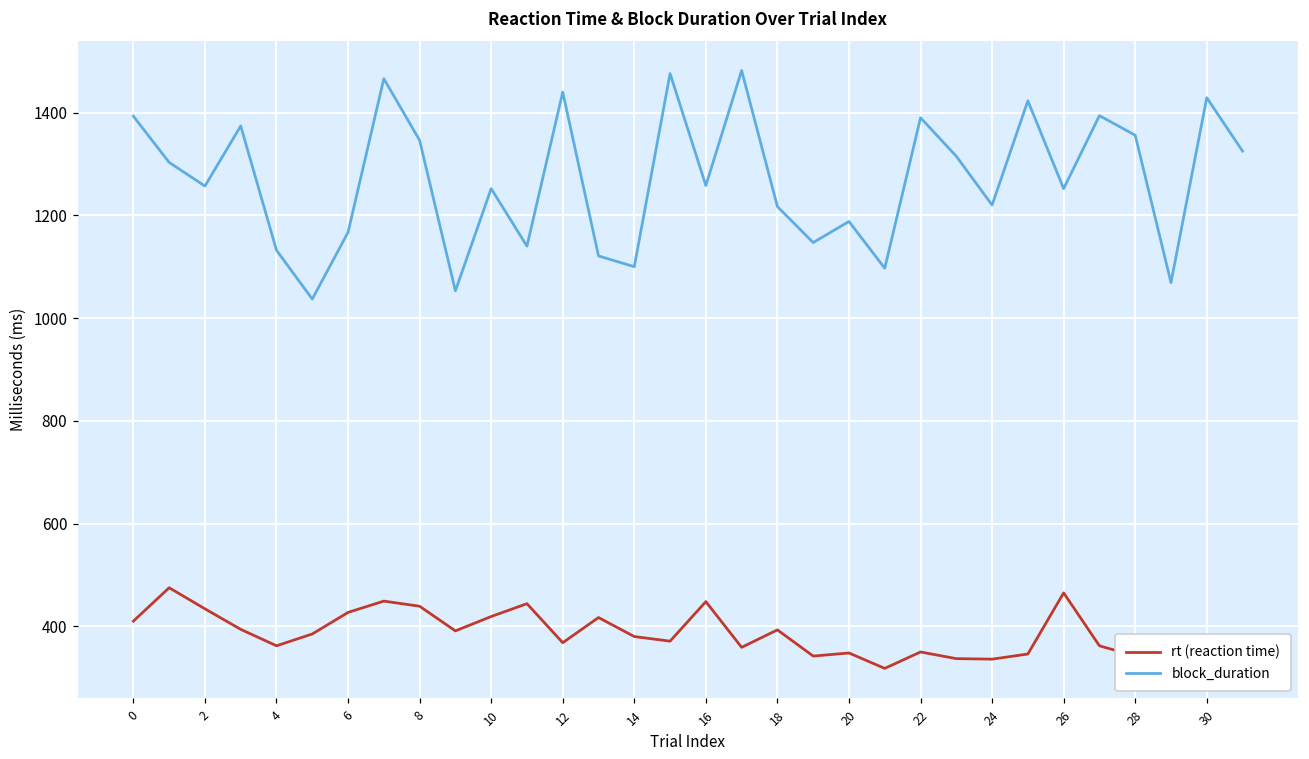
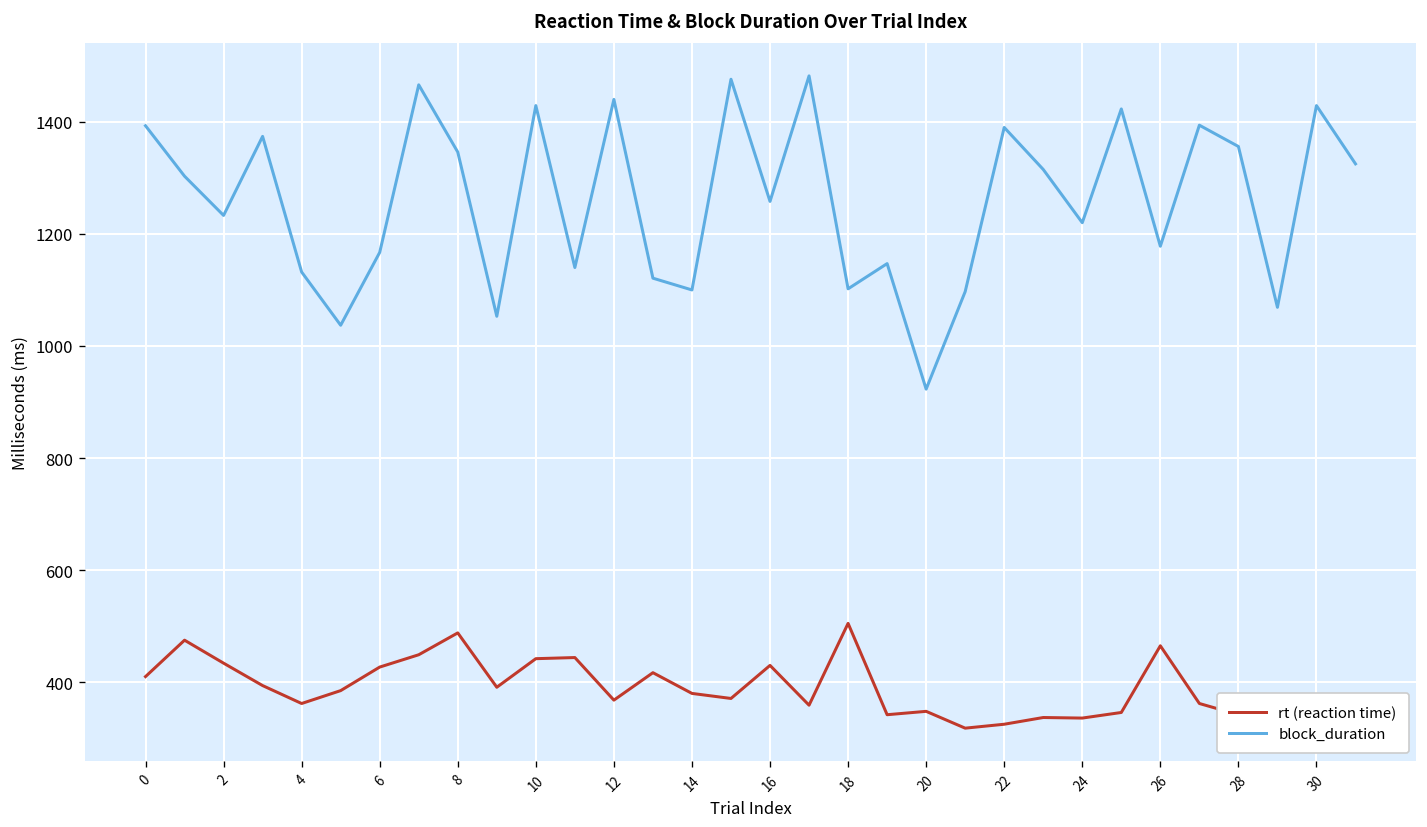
  {
    "rt (reaction time)": {
      "0": 410,
      "2": 430,
      "4": 360,
      "6": 430,
-     "8": 440,
-     "10": 420,
+     "8": 490,
+     "10": 440,
      "12": 370,
      "14": 380,
-     "16": 450,
-     "18": 390,
+     "16": 430,
+     "18": 510,
      "20": 350,
-     "22": 350,
+     "22": 330,
      "24": 340,
      "26": 470
    },
    "block_duration": {
      "0": 1390,
-     "2": 1260,
+     "2": 1230,
      "4": 1130,
      "6": 1170,
      "8": 1350,
-     "10": 1250,
+     "10": 1430,
      "12": 1440,
      "14": 1100,
      "16": 1260,
-     "18": 1220,
-     "20": 1190,
+     "18": 1100,
+     "20": 920,
      "22": 1390,
      "24": 1220,
-     "26": 1250,
+     "26": 1180,
      "28": 1360,
      "30": 1430
    }
  }
